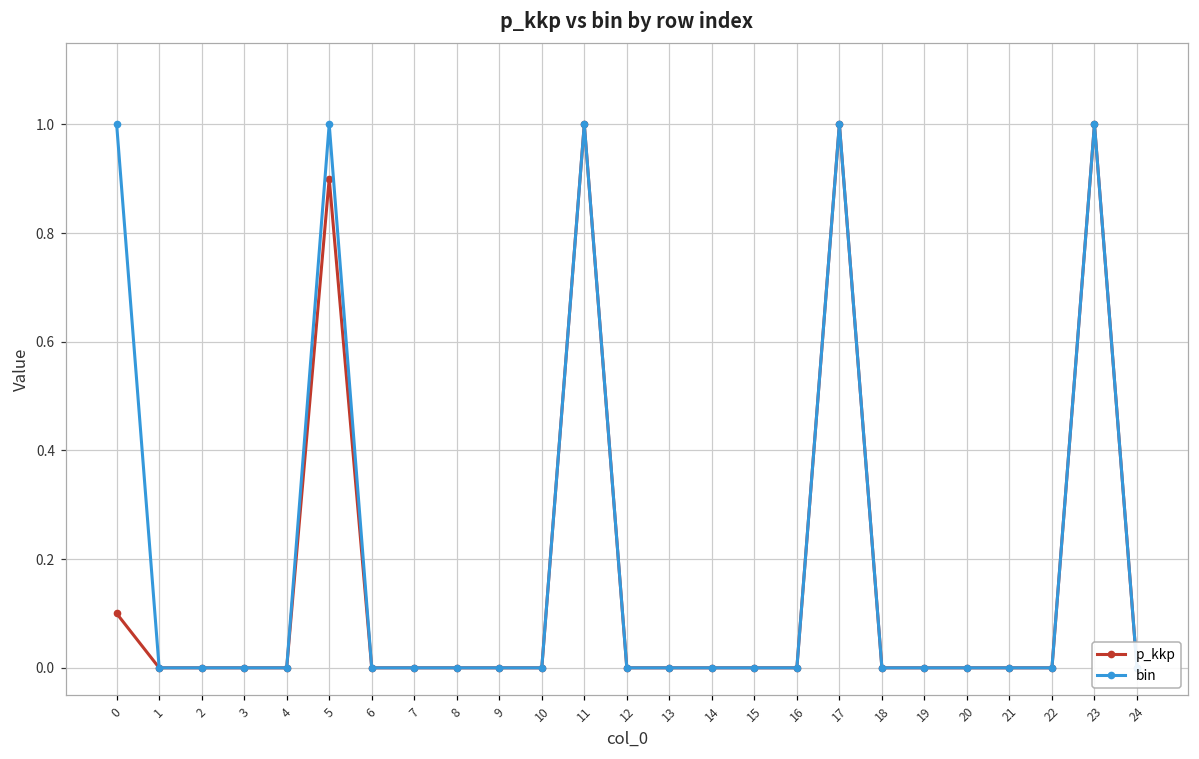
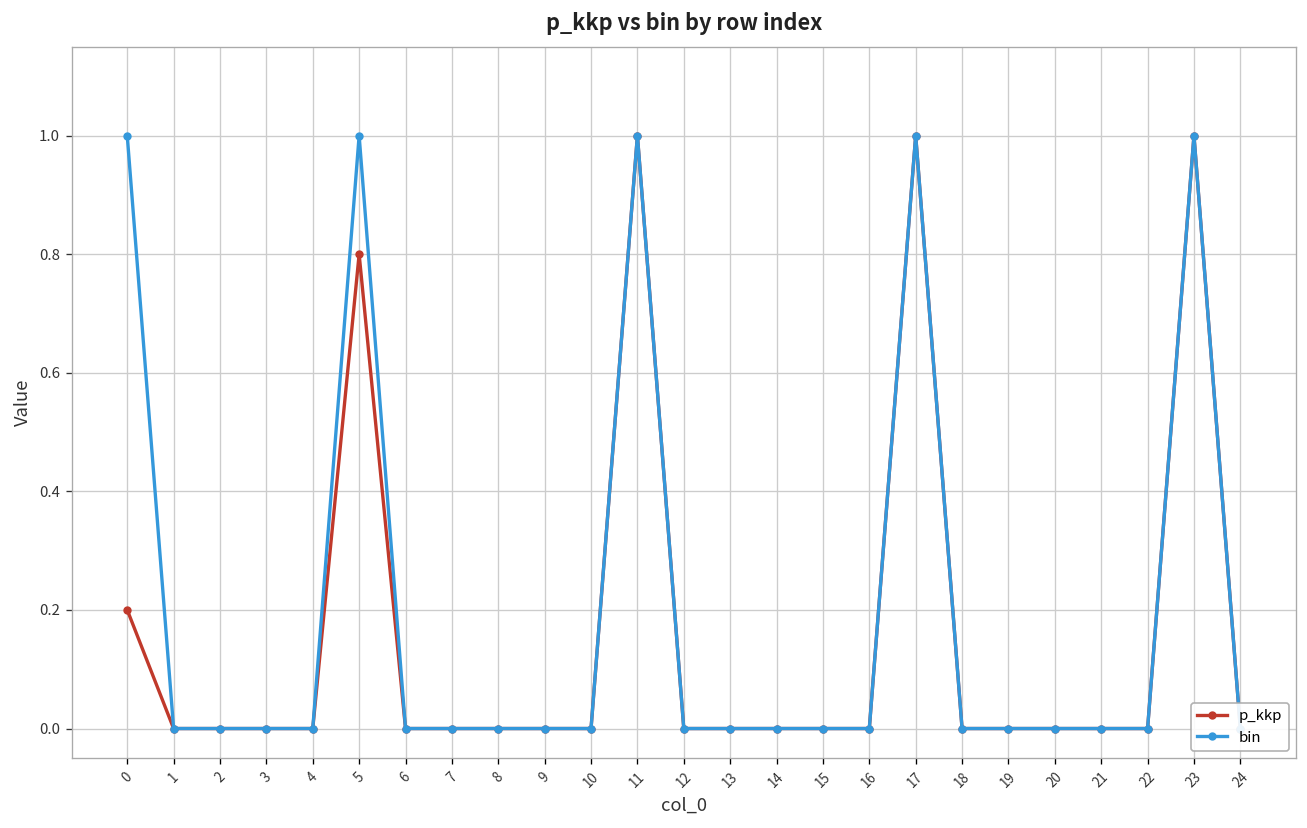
  {
    "p_kkp": {
-     "0": 0.1,
-     "5": 0.9
+     "0": 0.2,
+     "5": 0.8
    },
    "bin": {
      "0": 1.0,
      "5": 1.0
    }
  }
